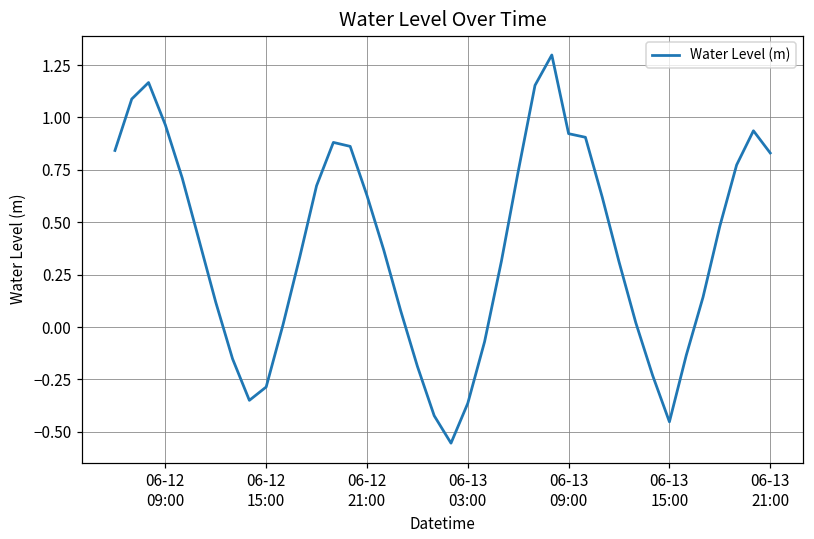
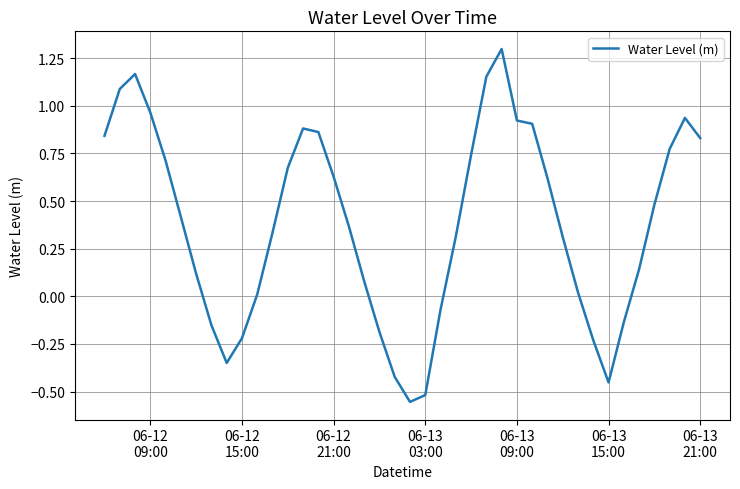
  {
    "06-12 09:00": 0.96,
-   "06-12 15:00": -0.29,
+   "06-12 15:00": -0.22,
    "06-12 21:00": 0.63,
-   "06-13 03:00": -0.36,
+   "06-13 03:00": -0.52,
    "06-13 09:00": 0.92,
    "06-13 15:00": -0.45,
    "06-13 21:00": 0.83
  }
